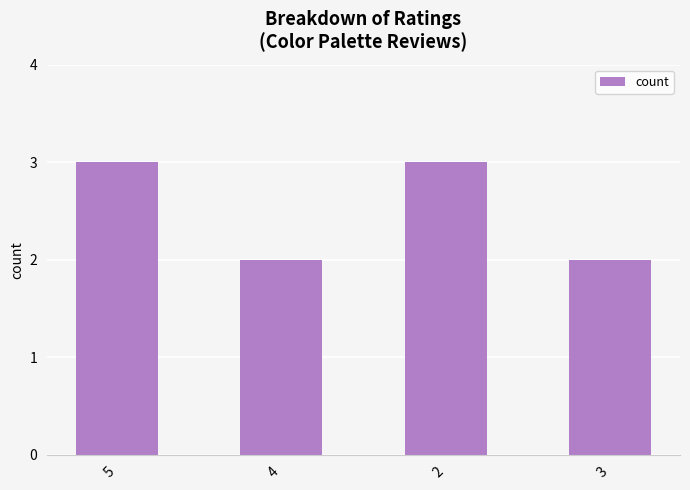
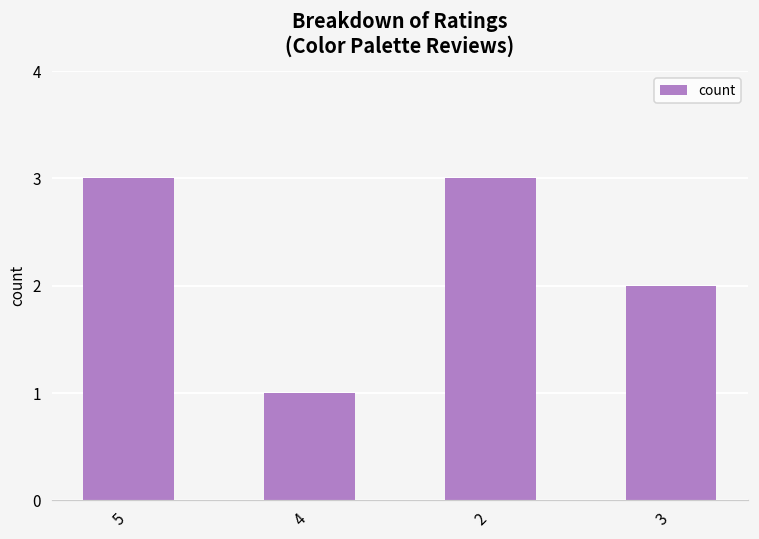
  {
    "5": 3,
-   "4": 2,
+   "4": 1,
    "2": 3,
    "3": 2
  }
